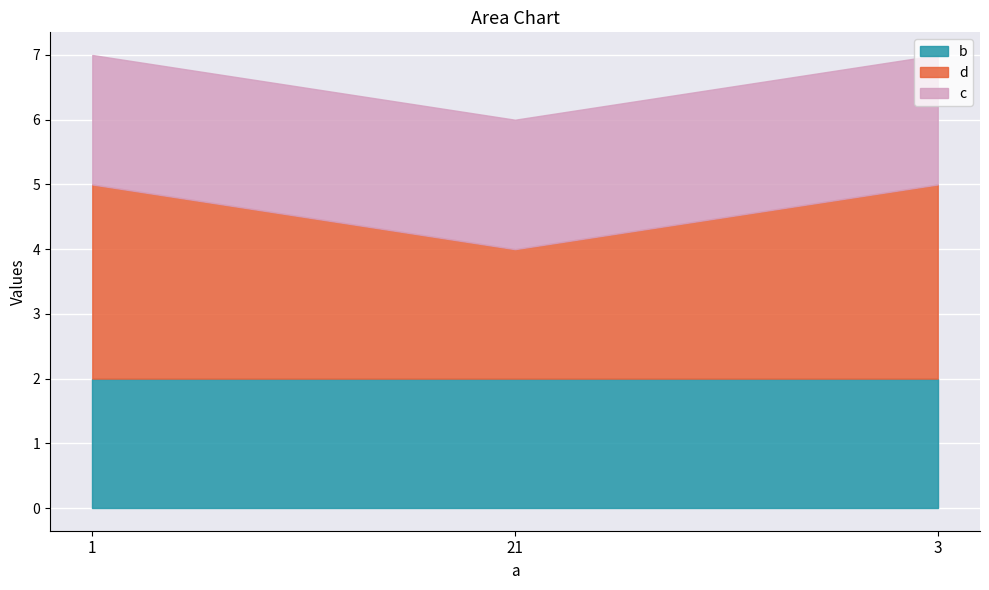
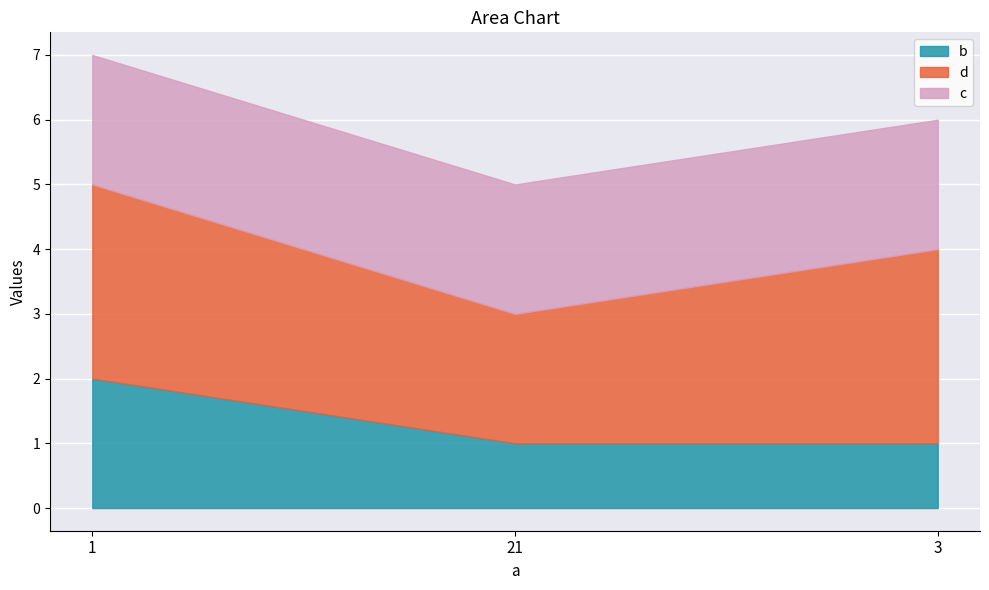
  {
    "b": {
      "1": 2,
-     "21": 2,
-     "3": 2
+     "21": 1,
+     "3": 1
    },
    "d": {
      "1": 3,
      "21": 2,
      "3": 3
    },
    "c": {
      "1": 2,
      "21": 2
    }
  }
